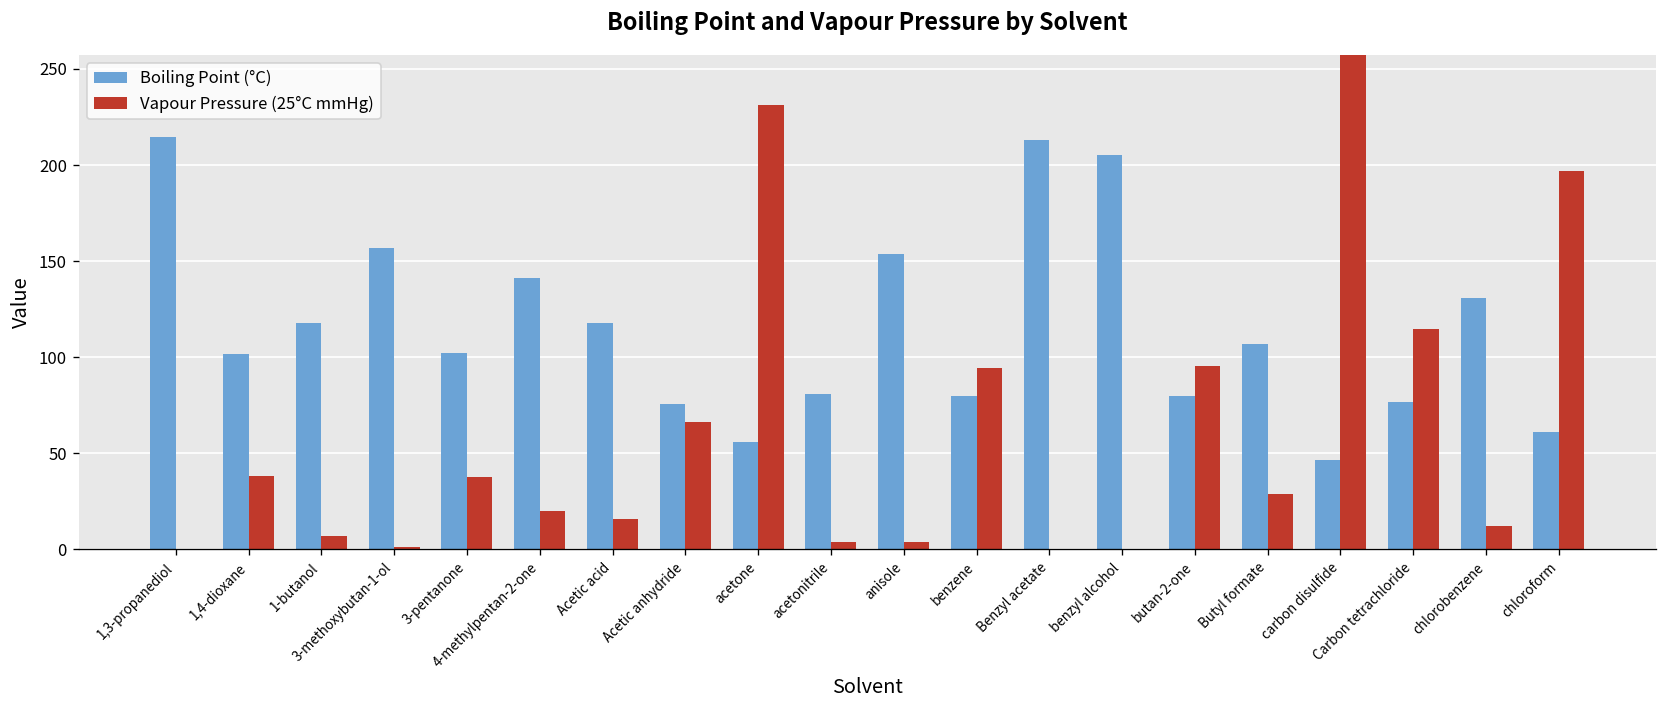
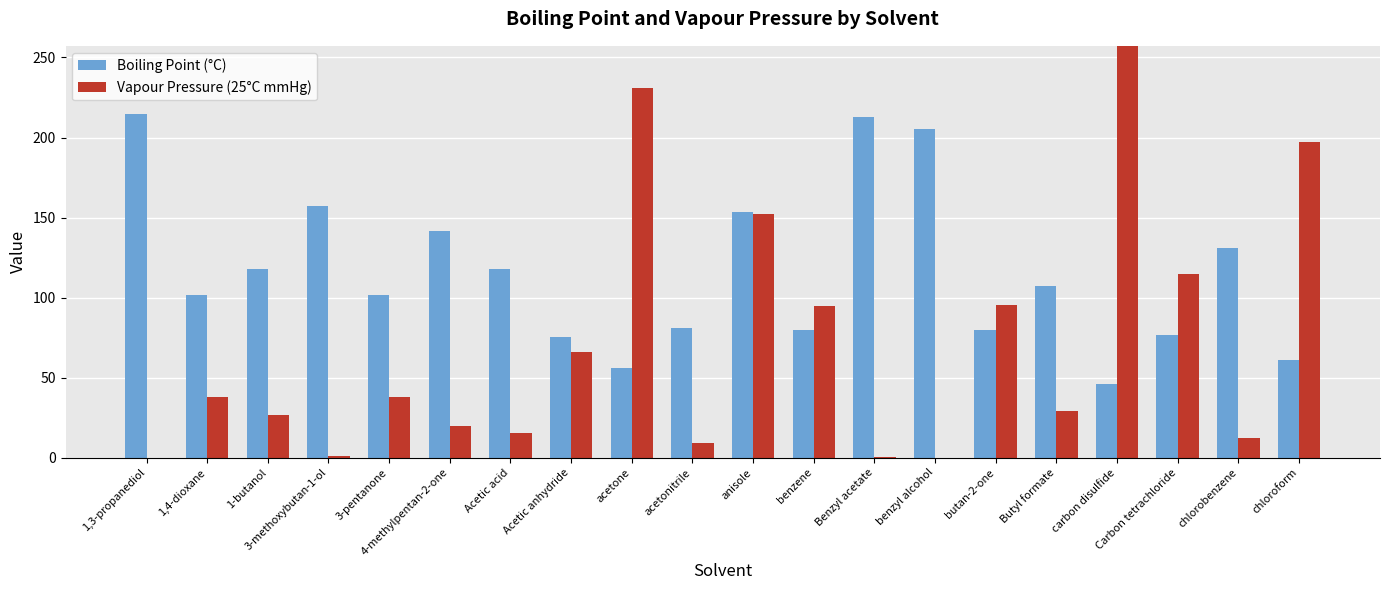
  {
    "Boiling Point (°C)": {
      "1,3-propanediol": 214,
      "1,4-dioxane": 102,
      "1-butanol": 118,
      "3-methoxybutan-1-ol": 157,
      "3-pentanone": 102,
      "4-methylpentan-2-one": 141,
      "Acetic acid": 118,
      "Acetic anhydride": 76,
      "acetone": 56,
      "acetonitrile": 81,
      "anisole": 154,
      "benzene": 80,
      "Benzyl acetate": 213,
      "benzyl alcohol": 205,
      "butan-2-one": 80,
      "Butyl formate": 107,
      "carbon disulfide": 46,
      "Carbon tetrachloride": 77,
      "chlorobenzene": 131,
      "chloroform": 61
    },
    "Vapour Pressure (25°C mmHg)": {
      "1,4-dioxane": 38,
-     "1-butanol": 7,
+     "1-butanol": 27,
      "3-pentanone": 38,
      "4-methylpentan-2-one": 20,
      "Acetic acid": 16,
      "Acetic anhydride": 66,
      "acetone": 231,
-     "acetonitrile": 3,
-     "anisole": 4,
+     "acetonitrile": 9,
+     "anisole": 152,
      "benzene": 95,
      "butan-2-one": 95,
      "Butyl formate": 29,
      "Carbon tetrachloride": 115,
      "chlorobenzene": 12,
      "chloroform": 197
    }
  }
